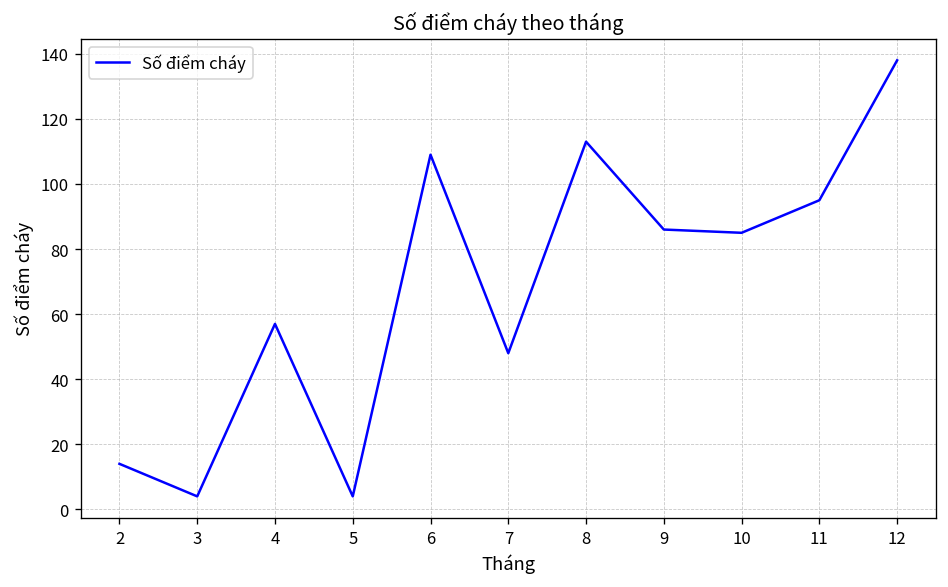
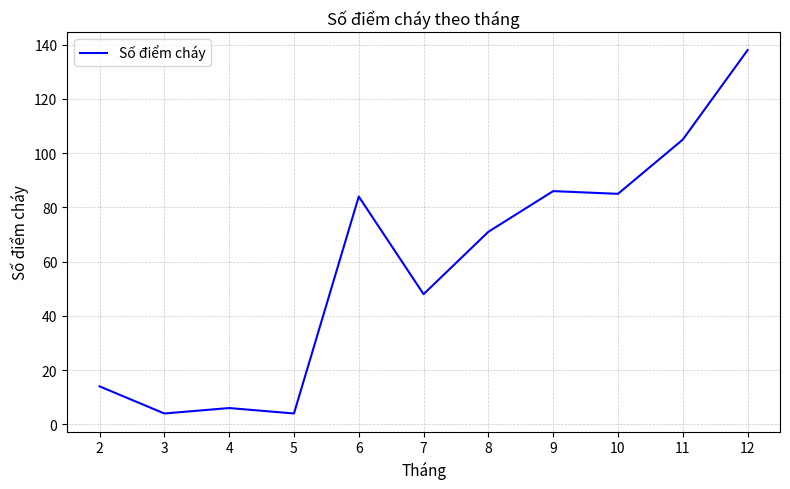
  {
    "2": 14,
    "3": 4,
-   "4": 57,
+   "4": 6,
    "5": 4,
-   "6": 109,
+   "6": 84,
    "7": 48,
-   "8": 113,
+   "8": 71,
    "9": 86,
    "10": 85,
-   "11": 95,
+   "11": 105,
    "12": 138
  }
